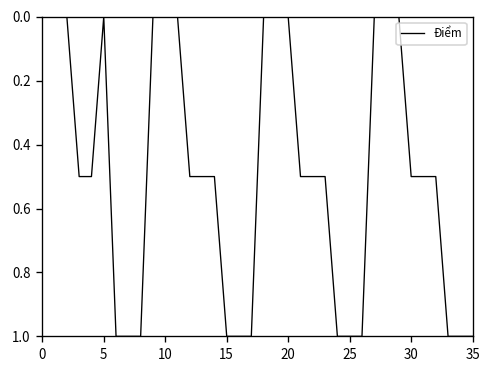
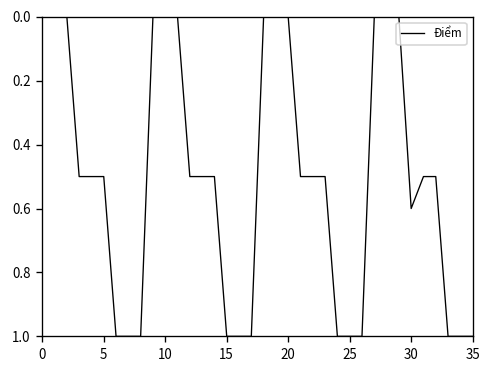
  {
    "0": 0.00,
-   "5": 0.00,
+   "5": 0.50,
    "10": 0.00,
    "15": 1.00,
    "20": 0.00,
    "25": 1.00,
-   "30": 0.50,
+   "30": 0.60,
    "35": 1.00
  }
